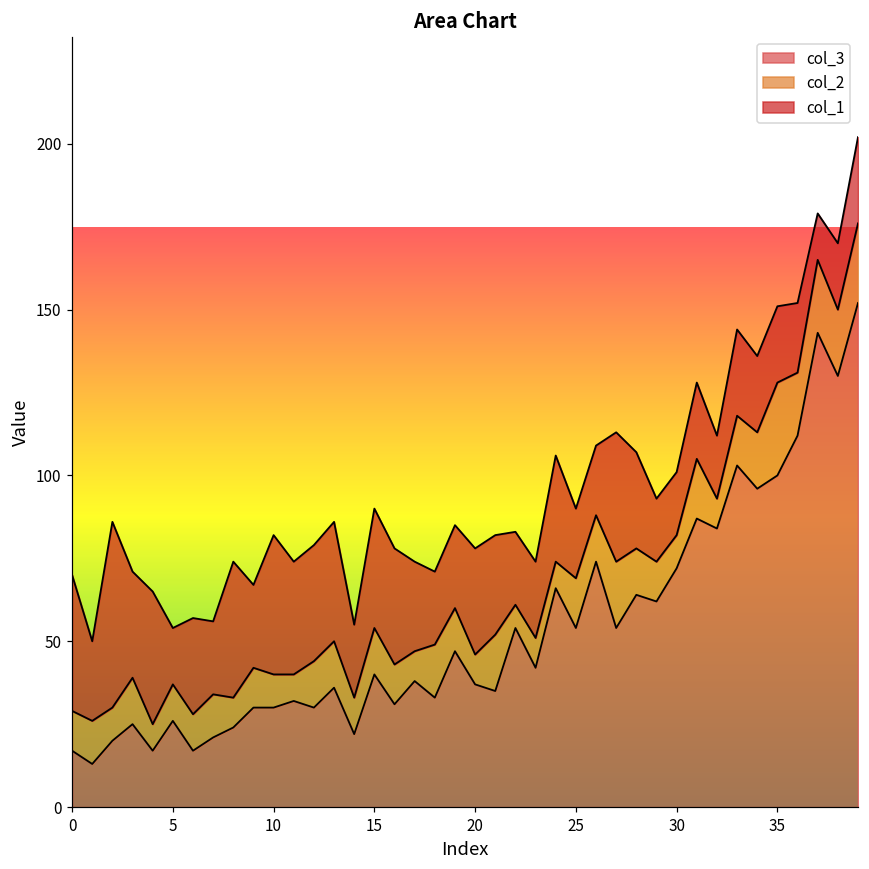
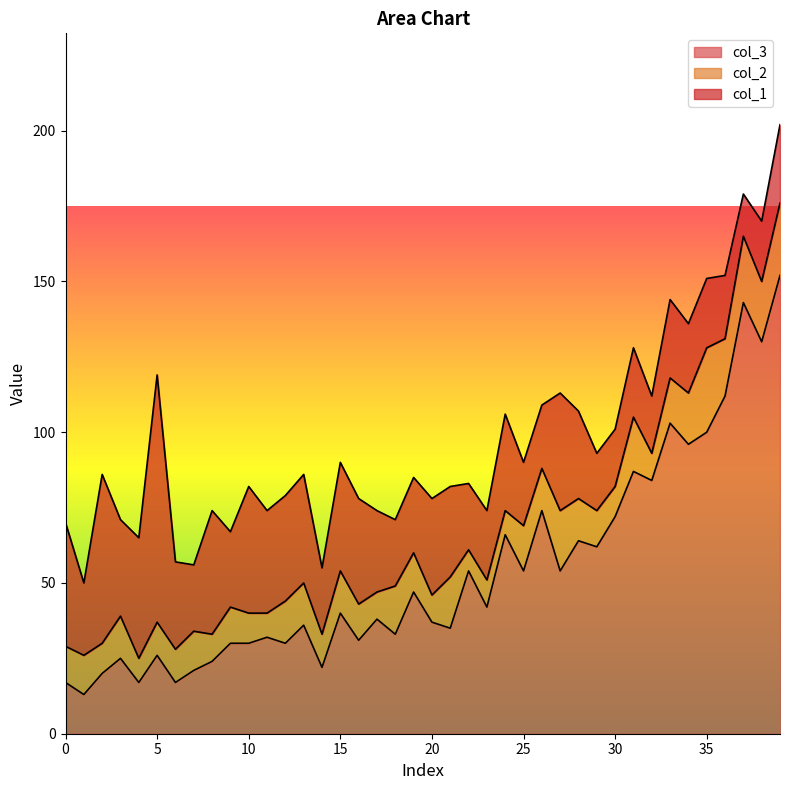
  {
    "col_1": {
      "0": 41,
-     "5": 17,
+     "5": 82,
      "10": 42,
      "15": 36,
      "20": 32,
      "25": 21,
      "30": 19,
      "35": 23
    }
  }
